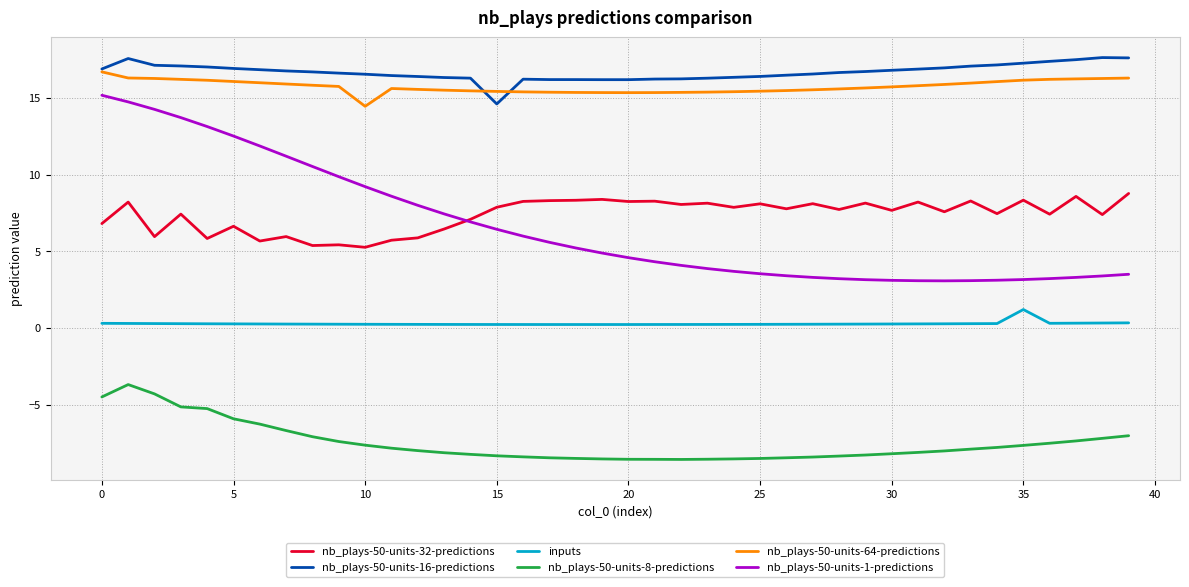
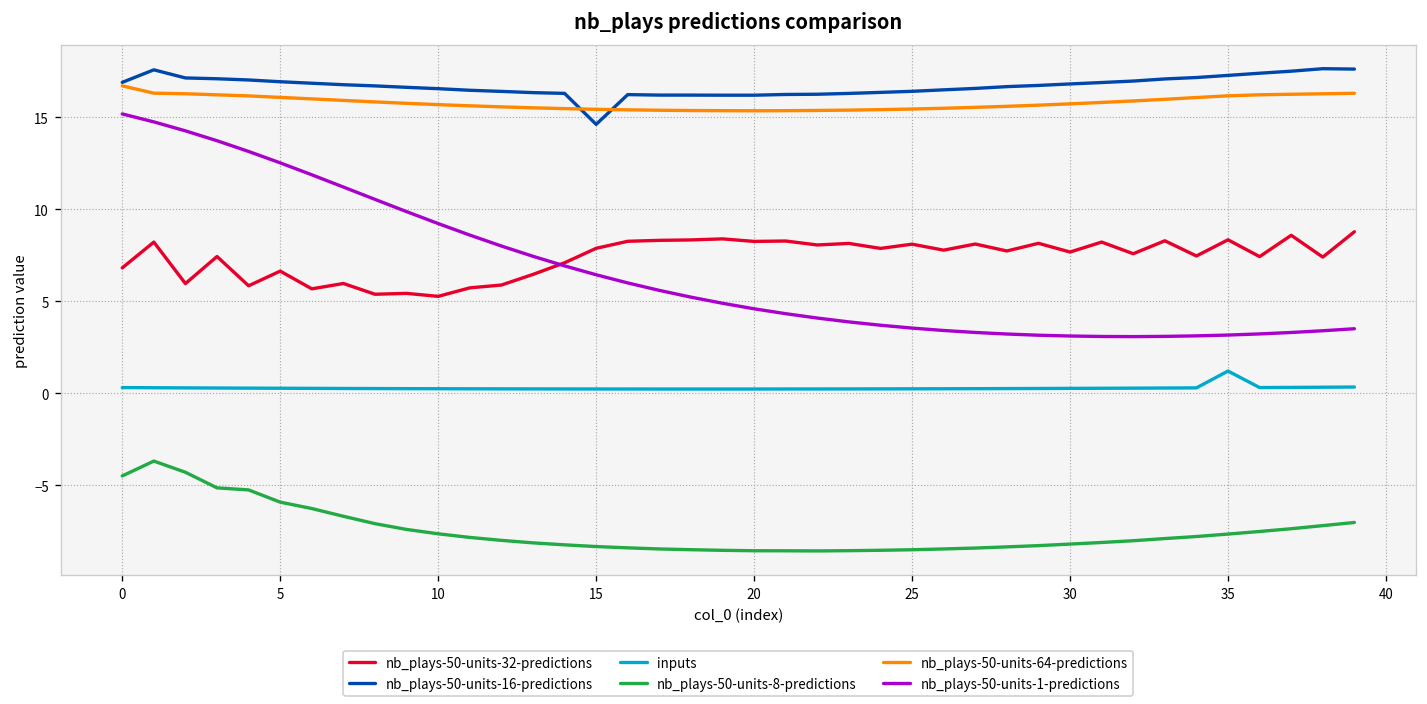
  {
    "nb_plays-50-units-32-predictions": {
      "0": 6.8,
      "5": 6.6,
      "10": 5.3,
      "15": 7.9,
      "20": 8.3,
      "25": 8.1,
      "30": 7.7,
      "35": 8.3
    },
    "nb_plays-50-units-16-predictions": {
      "0": 16.9,
      "5": 16.9,
      "10": 16.6,
      "15": 14.6,
      "20": 16.2,
      "25": 16.4,
      "30": 16.8,
      "35": 17.3
    },
    "inputs": {
      "0": 0.3,
      "5": 0.3,
      "10": 0.2,
      "15": 0.2,
      "20": 0.2,
      "25": 0.2,
      "30": 0.3,
      "35": 1.2
    },
    "nb_plays-50-units-8-predictions": {
      "0": -4.5,
      "5": -5.9,
      "10": -7.6,
      "15": -8.3,
      "20": -8.6,
      "25": -8.5,
      "30": -8.2,
      "35": -7.7
    },
    "nb_plays-50-units-64-predictions": {
      "0": 16.7,
      "5": 16.1,
-     "10": 14.5,
+     "10": 15.7,
      "15": 15.4,
      "20": 15.4,
      "25": 15.4,
      "30": 15.7,
      "35": 16.2
    },
    "nb_plays-50-units-1-predictions": {
      "0": 15.2,
      "5": 12.5,
      "10": 9.2,
      "15": 6.4,
      "20": 4.6,
      "25": 3.5,
      "30": 3.1,
      "35": 3.2
    }
  }
